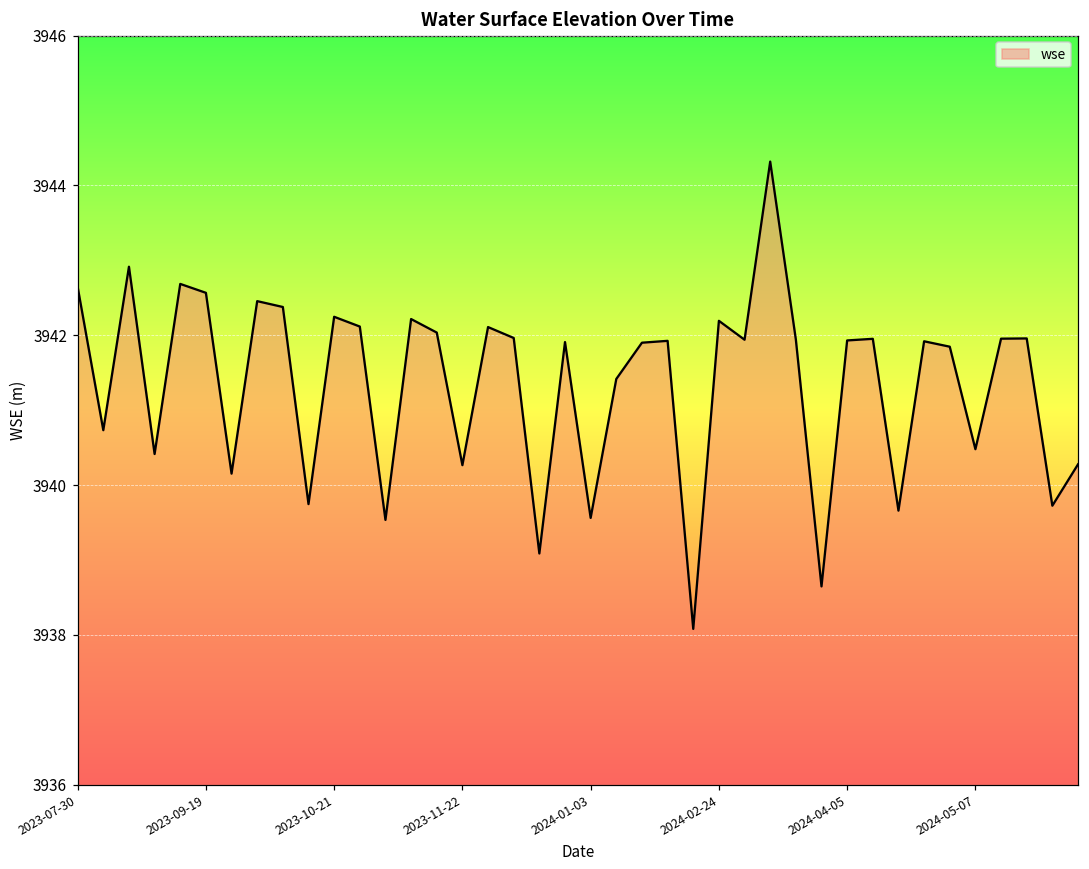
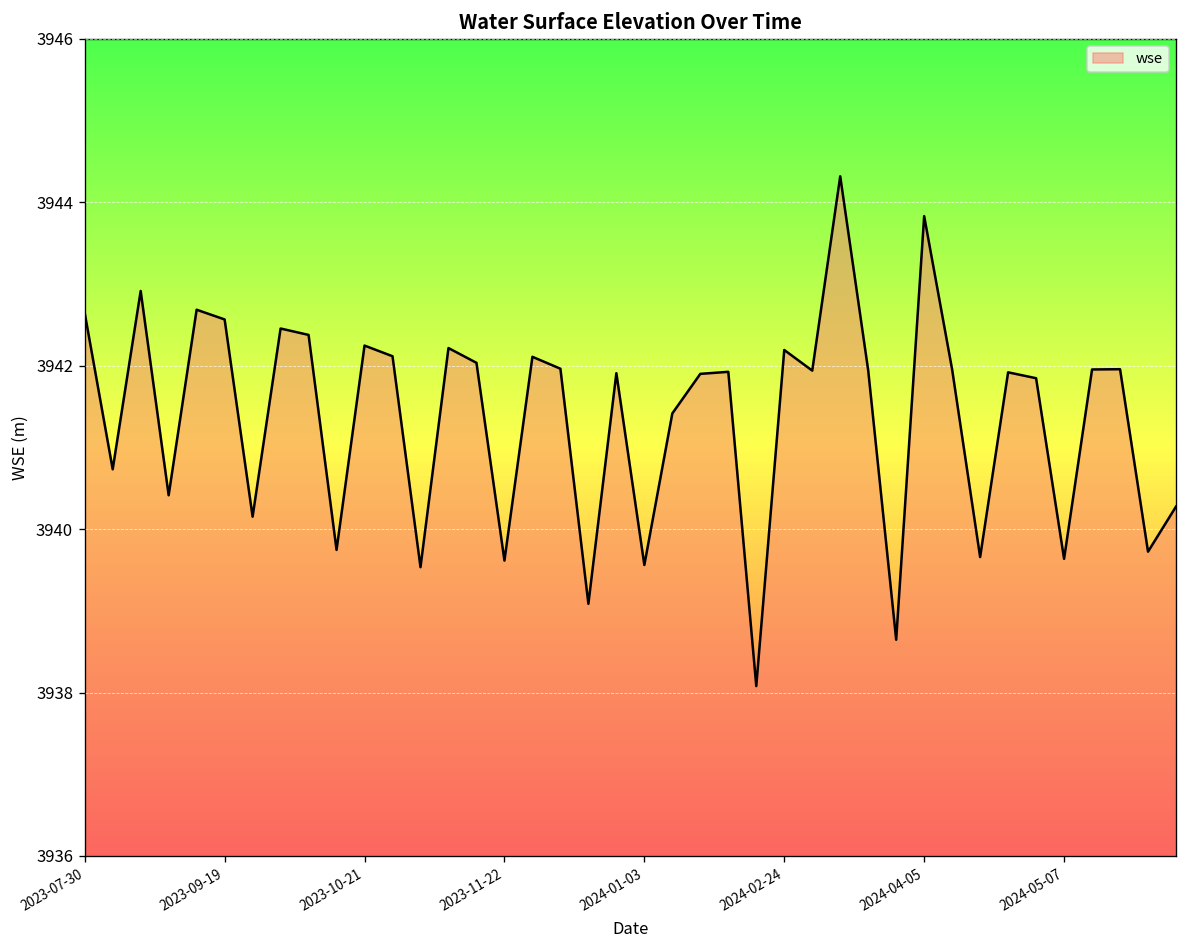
  {
    "2023-07-30": 3942.6,
    "2023-09-19": 3942.6,
    "2023-10-21": 3942.2,
-   "2023-11-22": 3940.3,
+   "2023-11-22": 3939.6,
    "2024-01-03": 3939.6,
    "2024-02-24": 3942.2,
-   "2024-04-05": 3941.9,
-   "2024-05-07": 3940.5
+   "2024-04-05": 3943.8,
+   "2024-05-07": 3939.6
  }
